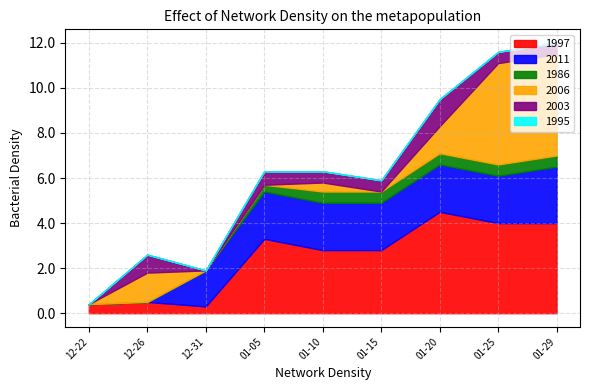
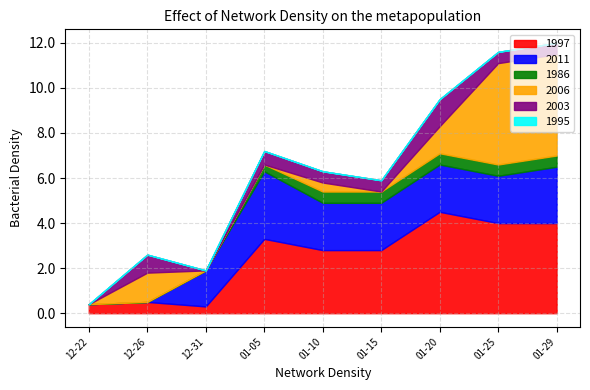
  {
    "1997": {
      "12-31": 0.3,
      "01-05": 3.3,
      "01-10": 2.8,
      "01-15": 2.8,
      "01-20": 4.5,
      "01-25": 4.0,
      "01-29": 4.0
    },
    "2011": {
-     "01-05": 2.1,
+     "01-05": 3.0,
      "01-10": 2.1,
      "01-15": 2.1,
      "01-20": 2.1,
      "01-25": 2.1,
      "01-29": 2.5
    },
    "1986": {
      "01-10": 0.5,
      "01-20": 0.5,
      "01-25": 0.5,
      "01-29": 0.5
    },
    "2006": {
      "12-26": 1.3,
      "01-10": 0.4,
      "01-20": 1.2,
      "01-25": 4.5
    }
  }
